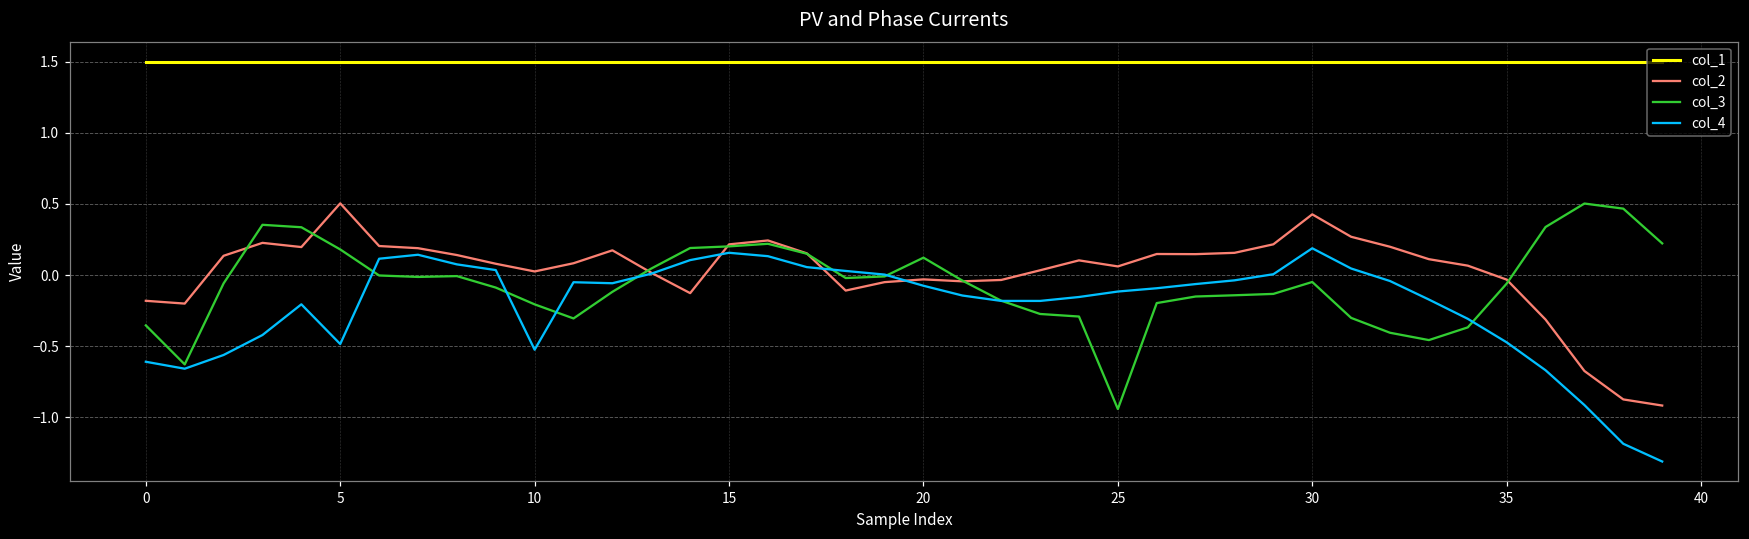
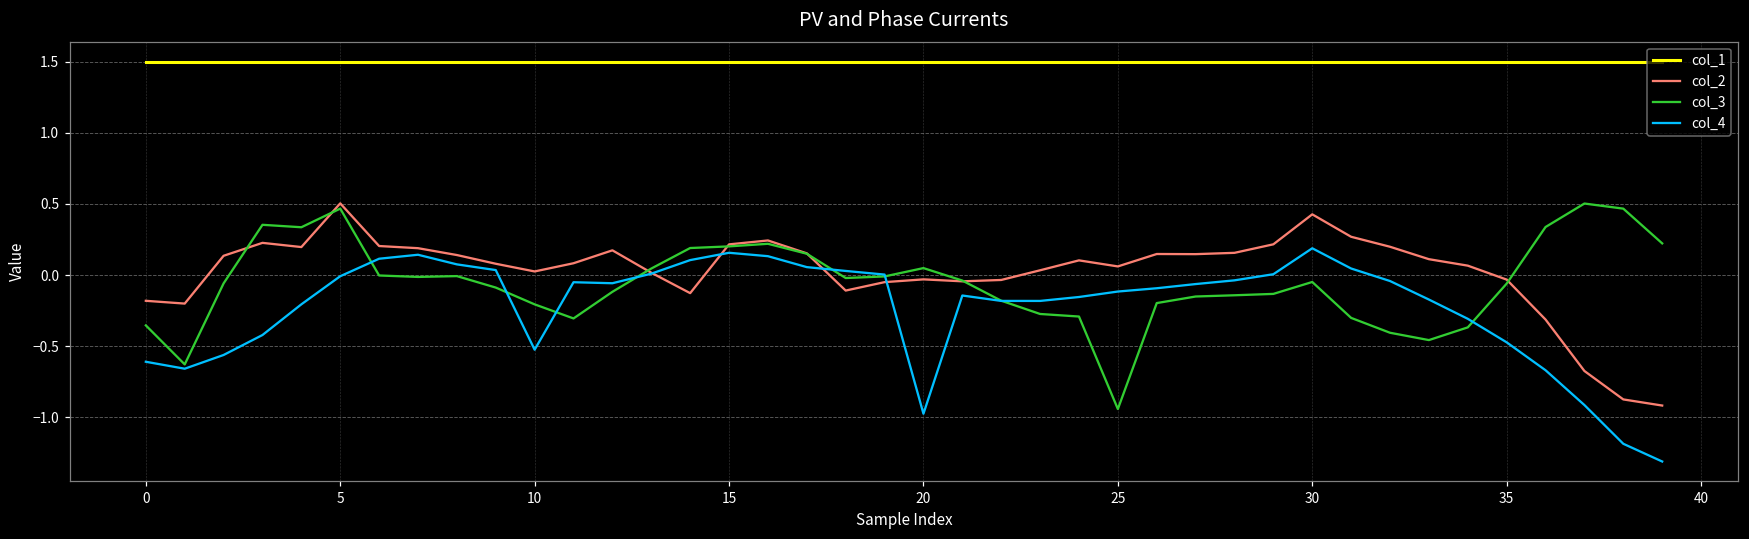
  {
    "col_1": {
      "0": 1.50,
      "5": 1.50,
      "10": 1.50,
      "15": 1.50,
      "20": 1.50,
      "25": 1.50,
      "30": 1.50,
      "35": 1.50
    },
    "col_2": {
      "0": -0.18,
      "5": 0.50,
      "10": 0.03,
      "20": -0.03,
      "25": 0.06,
      "30": 0.43,
      "35": -0.03
    },
    "col_3": {
      "0": -0.35,
-     "5": 0.18,
+     "5": 0.47,
      "10": -0.21,
-     "20": 0.12,
+     "20": 0.05,
      "25": -0.94,
      "30": -0.05,
      "35": -0.06
    },
    "col_4": {
      "0": -0.61,
-     "5": -0.48,
+     "5": -0.01,
      "10": -0.52,
      "15": 0.16,
-     "20": -0.07,
+     "20": -0.97,
      "25": -0.12,
      "30": 0.19,
      "35": -0.47
    }
  }
